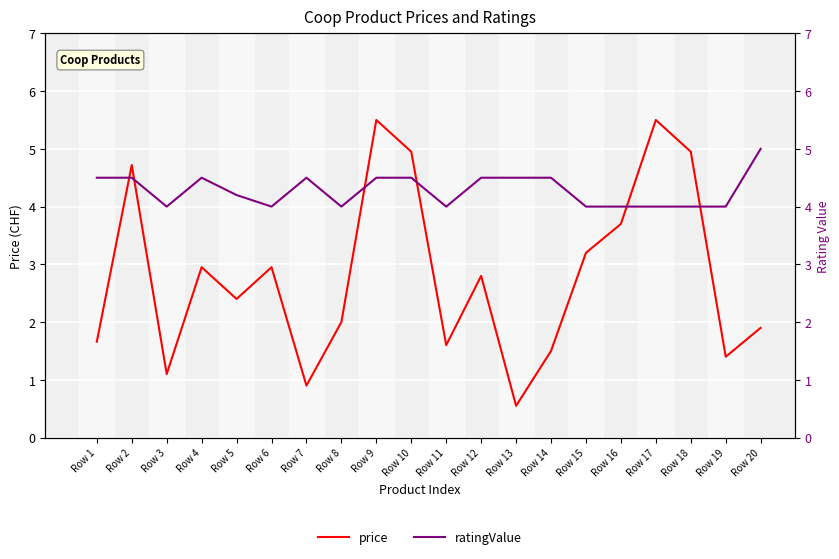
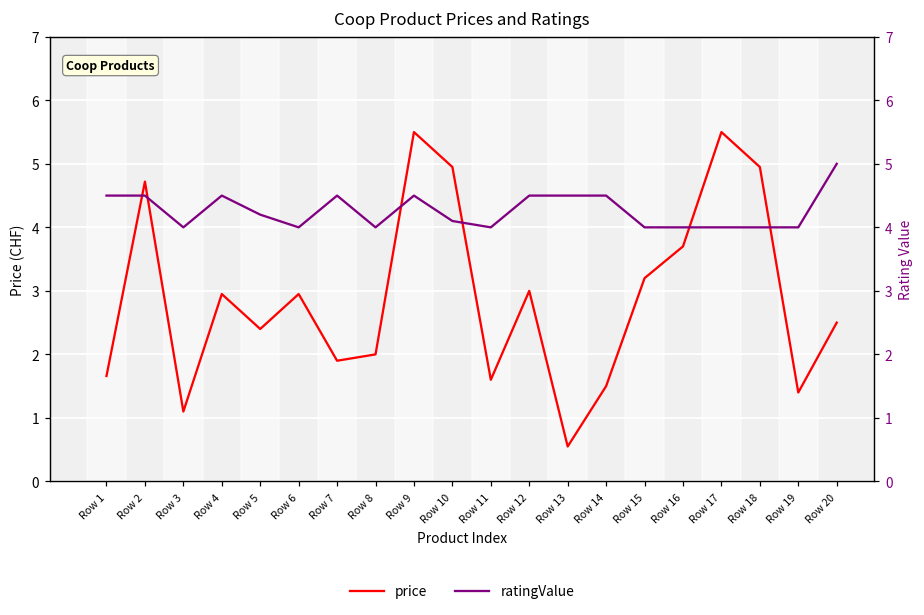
  {
    "price": {
      "Row 1": 1.7,
      "Row 2": 4.7,
      "Row 3": 1.1,
      "Row 4": 3.0,
      "Row 5": 2.4,
      "Row 6": 3.0,
-     "Row 7": 0.9,
+     "Row 7": 1.9,
      "Row 8": 2.0,
      "Row 9": 5.5,
      "Row 10": 5.0,
      "Row 11": 1.6,
-     "Row 12": 2.8,
+     "Row 12": 3.0,
      "Row 13": 0.6,
      "Row 14": 1.5,
      "Row 15": 3.2,
      "Row 16": 3.7,
      "Row 17": 5.5,
      "Row 18": 5.0,
      "Row 19": 1.4,
-     "Row 20": 1.9
+     "Row 20": 2.5
    },
    "ratingValue": {
      "Row 1": 4.5,
      "Row 2": 4.5,
      "Row 3": 4.0,
      "Row 4": 4.5,
      "Row 5": 4.2,
      "Row 6": 4.0,
      "Row 7": 4.5,
      "Row 8": 4.0,
      "Row 9": 4.5,
-     "Row 10": 4.5,
+     "Row 10": 4.1,
      "Row 11": 4.0,
      "Row 12": 4.5,
      "Row 13": 4.5,
      "Row 14": 4.5,
      "Row 15": 4.0,
      "Row 16": 4.0,
      "Row 17": 4.0,
      "Row 18": 4.0,
      "Row 19": 4.0,
      "Row 20": 5.0
    }
  }
